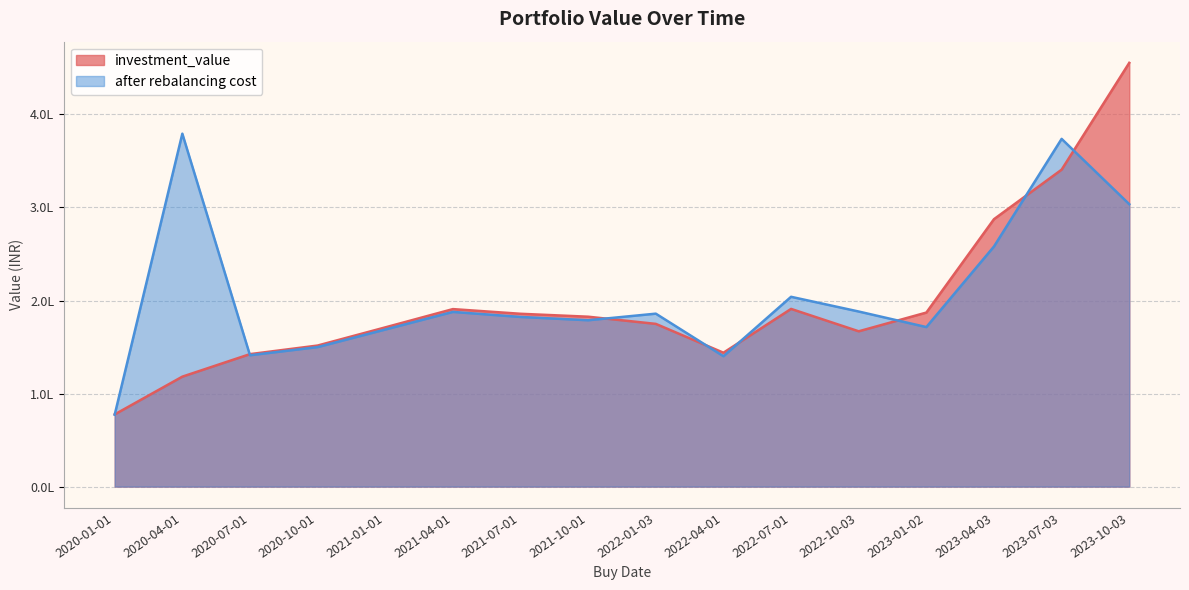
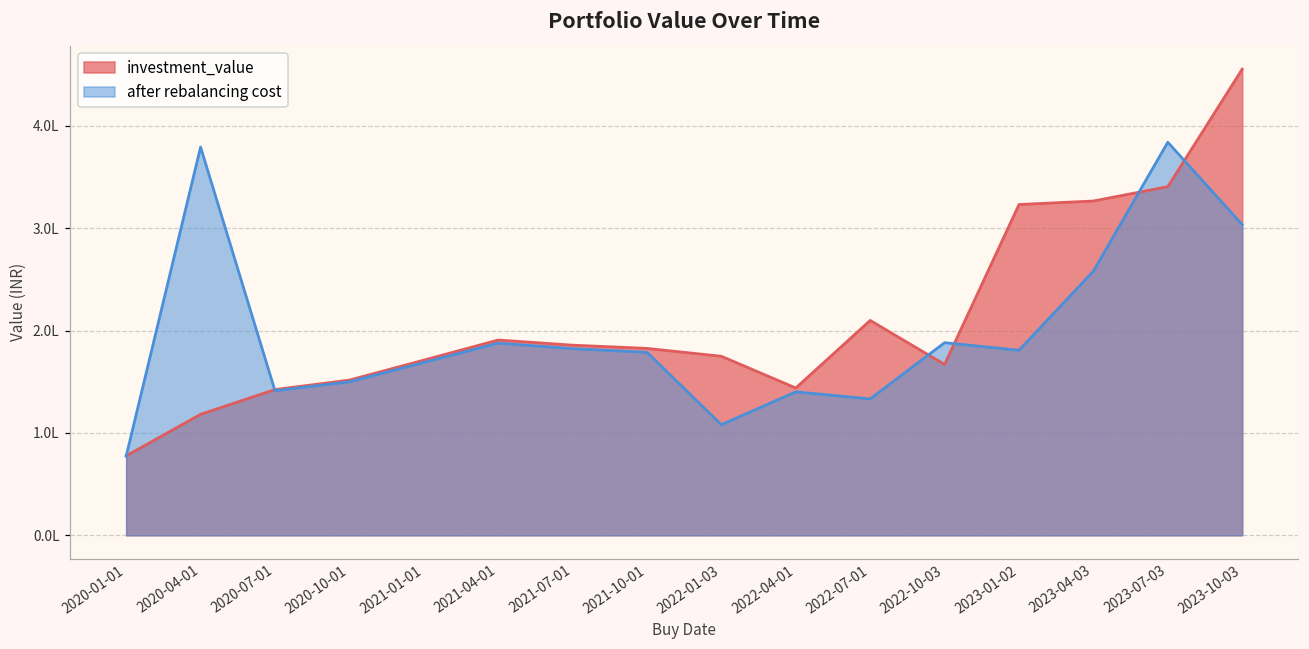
  {
    "investment_value": {
      "2020-04-01": "1.2L",
      "2021-04-01": "1.9L",
      "2021-07-01": "1.9L",
      "2021-10-01": "1.8L",
      "2022-01-03": "1.7L",
      "2022-04-01": "1.4L",
-     "2022-07-01": "1.9L",
+     "2022-07-01": "2.1L",
      "2022-10-03": "1.7L",
-     "2023-01-02": "1.9L",
-     "2023-04-03": "2.9L",
+     "2023-01-02": "3.2L",
+     "2023-04-03": "3.3L",
      "2023-07-03": "3.4L",
      "2023-10-03": "4.6L"
    },
    "after rebalancing cost": {
      "2020-04-01": "3.8L",
      "2021-04-01": "1.9L",
      "2021-07-01": "1.8L",
      "2021-10-01": "1.8L",
-     "2022-01-03": "1.9L",
+     "2022-01-03": "1.1L",
      "2022-04-01": "1.4L",
-     "2022-07-01": "2.0L",
+     "2022-07-01": "1.3L",
      "2022-10-03": "1.9L",
-     "2023-01-02": "1.7L",
+     "2023-01-02": "1.8L",
      "2023-04-03": "2.6L",
-     "2023-07-03": "3.7L",
+     "2023-07-03": "3.8L",
      "2023-10-03": "3.0L"
    }
  }
